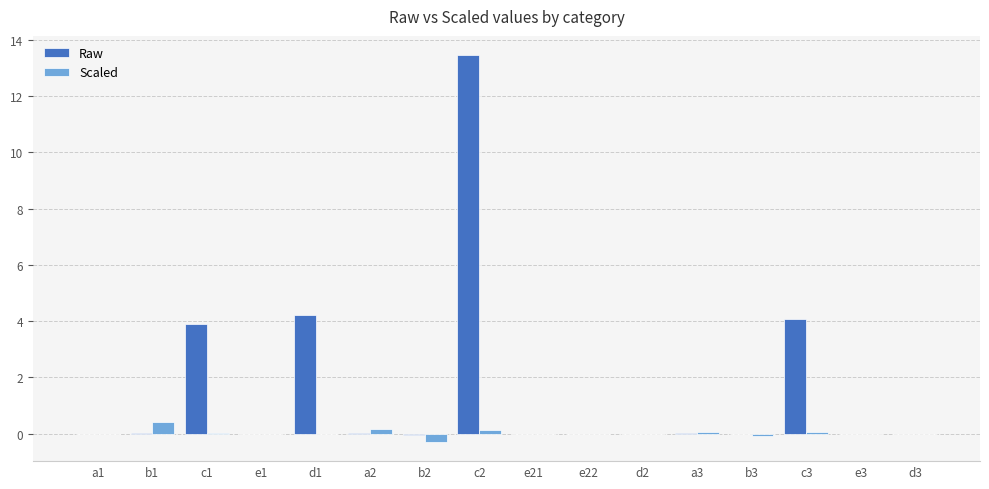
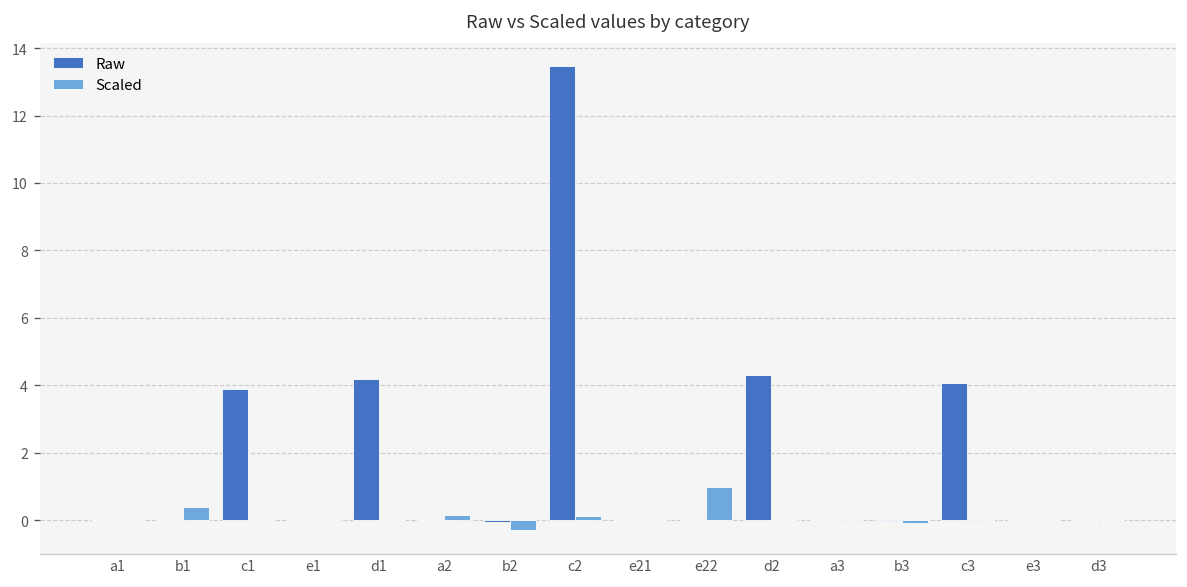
  {
    "Raw": {
      "c1": 3.9,
      "d1": 4.2,
      "c2": 13.5,
      "e21": 0.0,
      "e22": 0.0,
-     "d2": 0.0,
+     "d2": 4.3,
      "c3": 4.1,
      "e3": 0.0,
      "d3": 0.0
    },
    "Scaled": {
      "b1": 0.4,
      "d1": 0,
      "a2": 0.2,
      "b2": -0.3,
      "c2": 0.1,
      "e21": 0,
-     "e22": 0,
+     "e22": 1,
      "d2": 0,
      "e3": 0,
      "d3": 0
    }
  }
